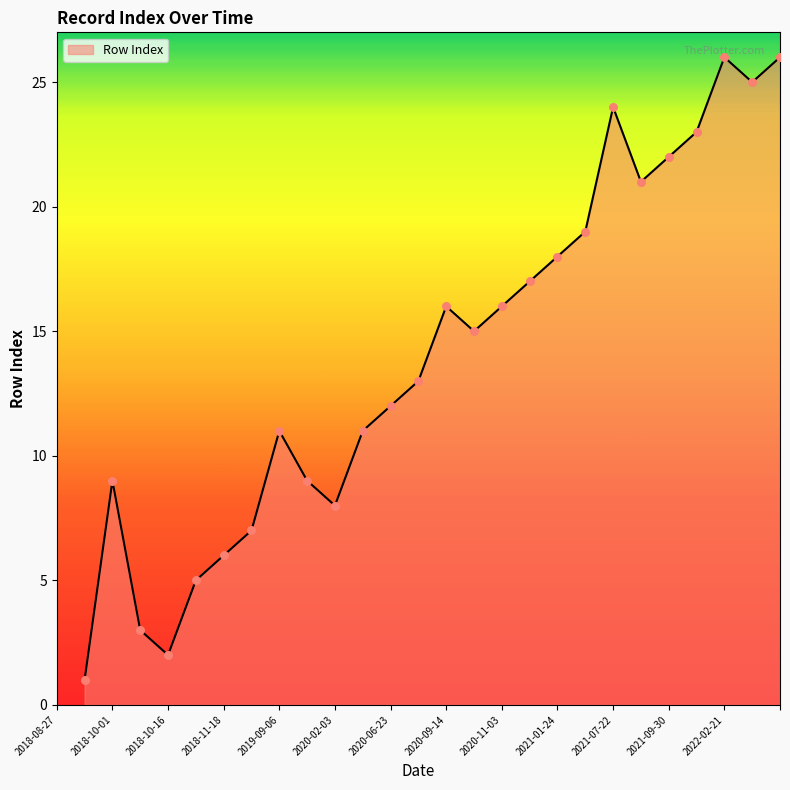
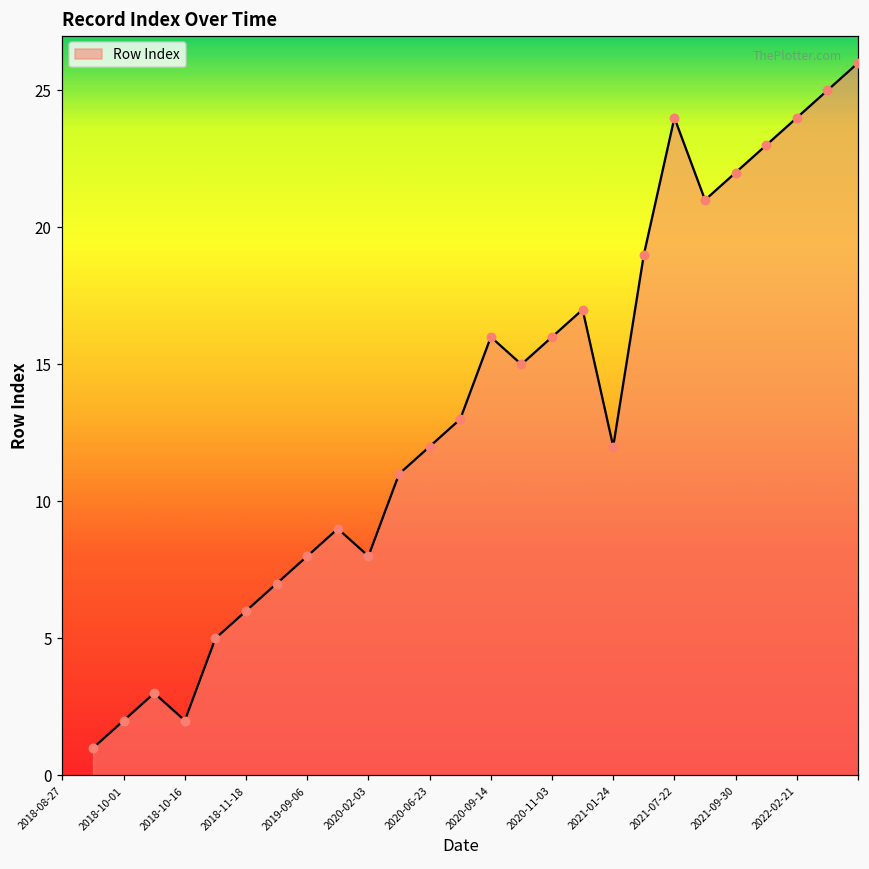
  {
-   "2018-10-01": 9,
+   "2018-10-01": 2,
    "2018-10-16": 2,
    "2018-11-18": 6,
-   "2019-09-06": 11,
+   "2019-09-06": 8,
    "2020-02-03": 8,
    "2020-06-23": 12,
    "2020-09-14": 16,
    "2020-11-03": 16,
-   "2021-01-24": 18,
+   "2021-01-24": 12,
    "2021-07-22": 24,
    "2021-09-30": 22,
-   "2022-02-21": 26
+   "2022-02-21": 24
  }
